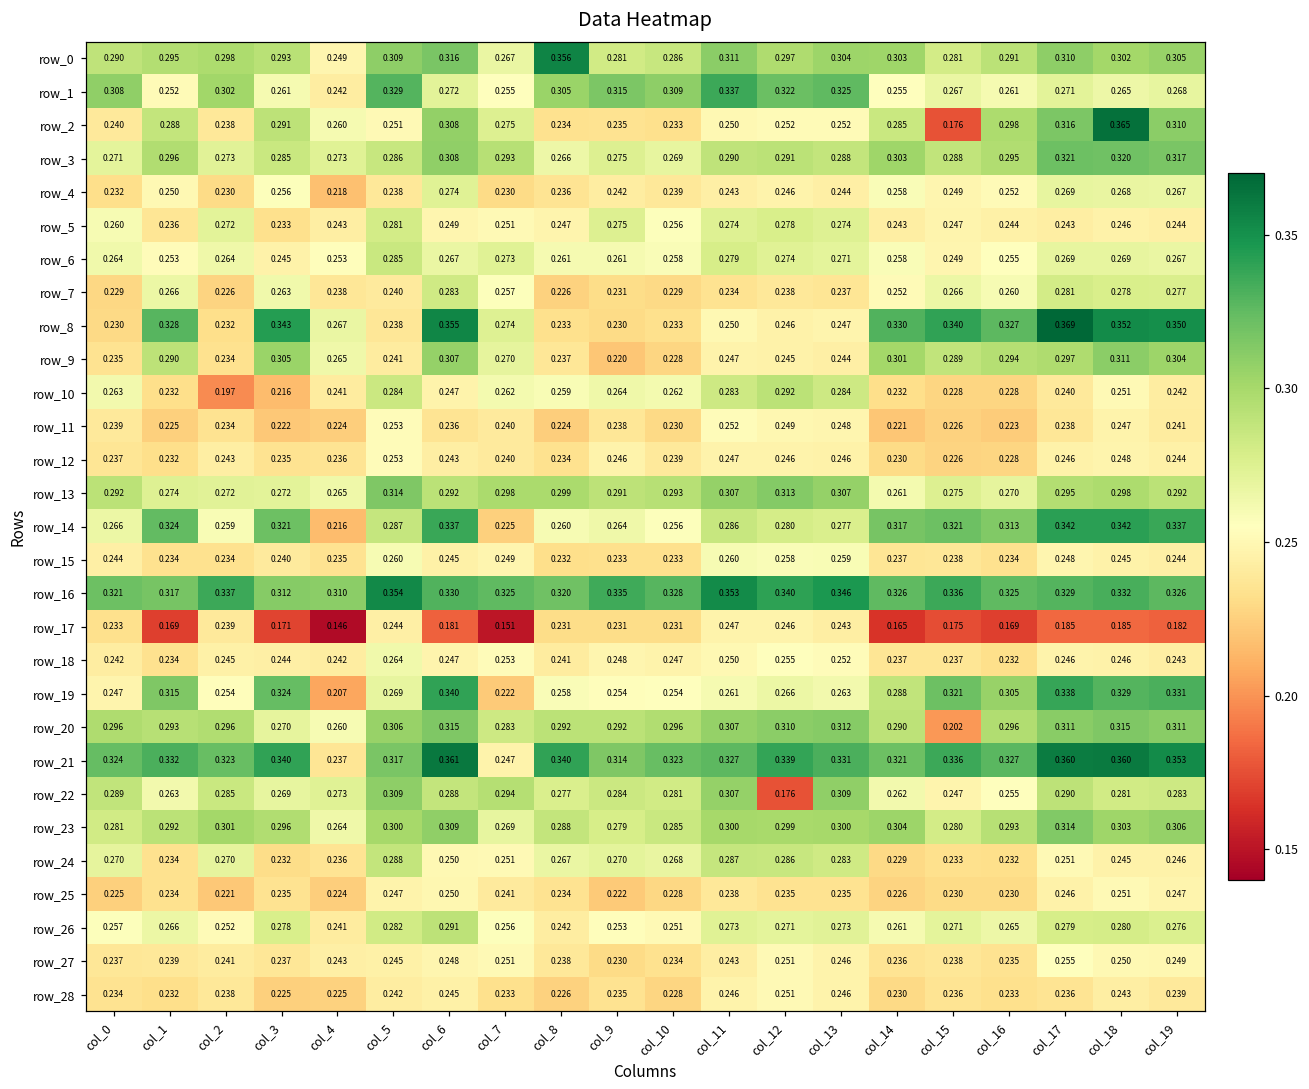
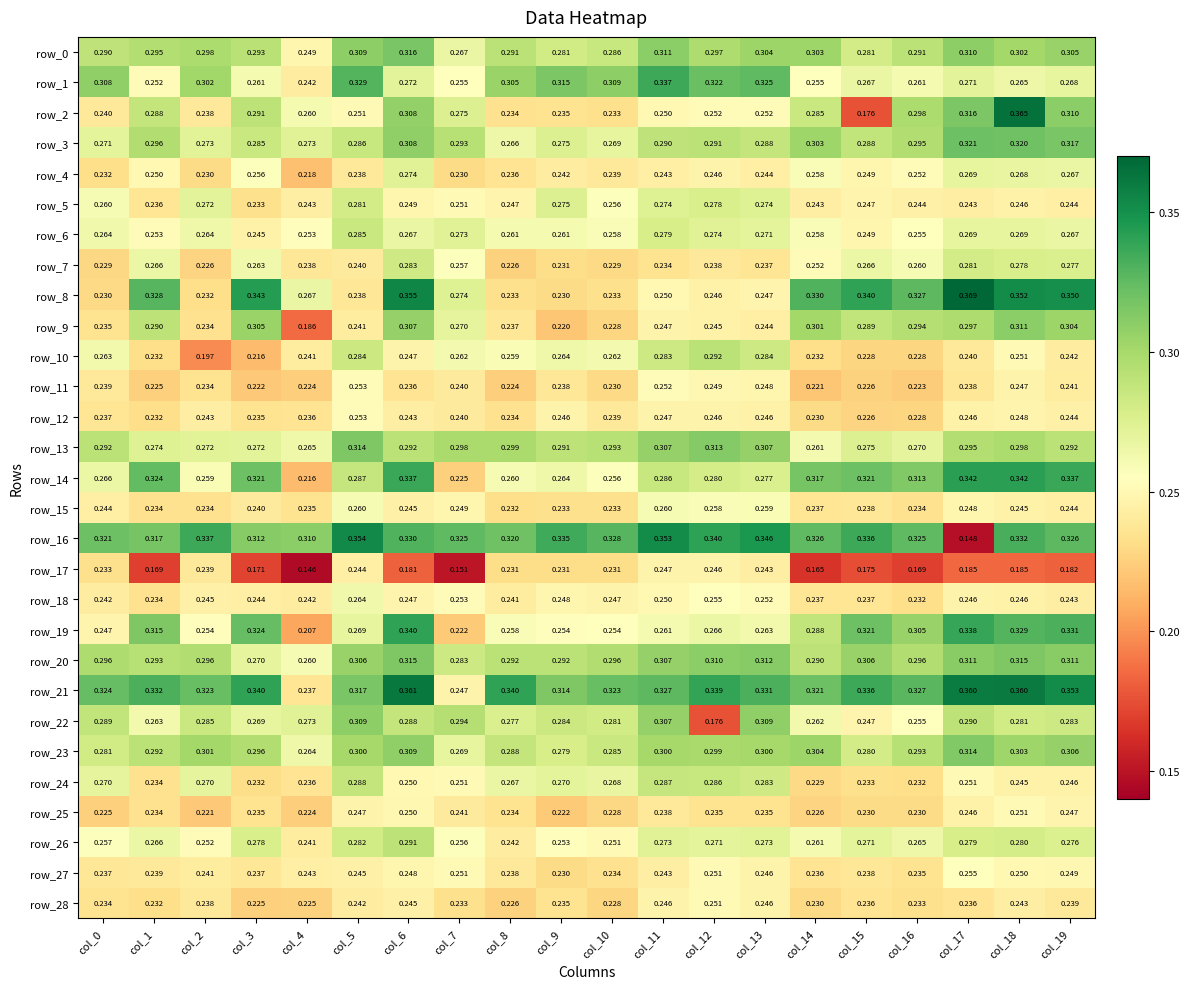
  {
    "row_0": {
      "col_0": 0.290,
      "col_1": 0.295,
      "col_2": 0.298,
      "col_3": 0.293,
      "col_4": 0.249,
      "col_5": 0.309,
      "col_6": 0.316,
      "col_7": 0.267,
-     "col_8": 0.356,
+     "col_8": 0.291,
      "col_9": 0.281,
      "col_10": 0.286,
      "col_11": 0.311,
      "col_12": 0.297,
      "col_13": 0.304,
      "col_14": 0.303,
      "col_15": 0.281,
      "col_16": 0.291,
      "col_17": 0.310,
      "col_18": 0.302,
      "col_19": 0.305
    },
    "row_9": {
      "col_0": 0.235,
      "col_1": 0.290,
      "col_2": 0.234,
      "col_3": 0.305,
-     "col_4": 0.265,
+     "col_4": 0.186,
      "col_5": 0.241,
      "col_6": 0.307,
      "col_7": 0.270,
      "col_8": 0.237,
      "col_9": 0.220,
      "col_10": 0.228,
      "col_11": 0.247,
      "col_12": 0.245,
      "col_13": 0.244,
      "col_14": 0.301,
      "col_15": 0.289,
      "col_16": 0.294,
      "col_17": 0.297,
      "col_18": 0.311,
      "col_19": 0.304
    },
    "row_16": {
      "col_0": 0.321,
      "col_1": 0.317,
      "col_2": 0.337,
      "col_3": 0.312,
      "col_4": 0.310,
      "col_5": 0.354,
      "col_6": 0.330,
      "col_7": 0.325,
      "col_8": 0.320,
      "col_9": 0.335,
      "col_10": 0.328,
      "col_11": 0.353,
      "col_12": 0.340,
      "col_13": 0.346,
      "col_14": 0.326,
      "col_15": 0.336,
      "col_16": 0.325,
-     "col_17": 0.329,
+     "col_17": 0.148,
      "col_18": 0.332,
      "col_19": 0.326
    },
    "row_20": {
      "col_0": 0.296,
      "col_1": 0.293,
      "col_2": 0.296,
      "col_3": 0.270,
      "col_4": 0.260,
      "col_5": 0.306,
      "col_6": 0.315,
      "col_7": 0.283,
      "col_8": 0.292,
      "col_9": 0.292,
      "col_10": 0.296,
      "col_11": 0.307,
      "col_12": 0.310,
      "col_13": 0.312,
      "col_14": 0.290,
-     "col_15": 0.202,
+     "col_15": 0.306,
      "col_16": 0.296,
      "col_17": 0.311,
      "col_18": 0.315,
      "col_19": 0.311
    }
  }
